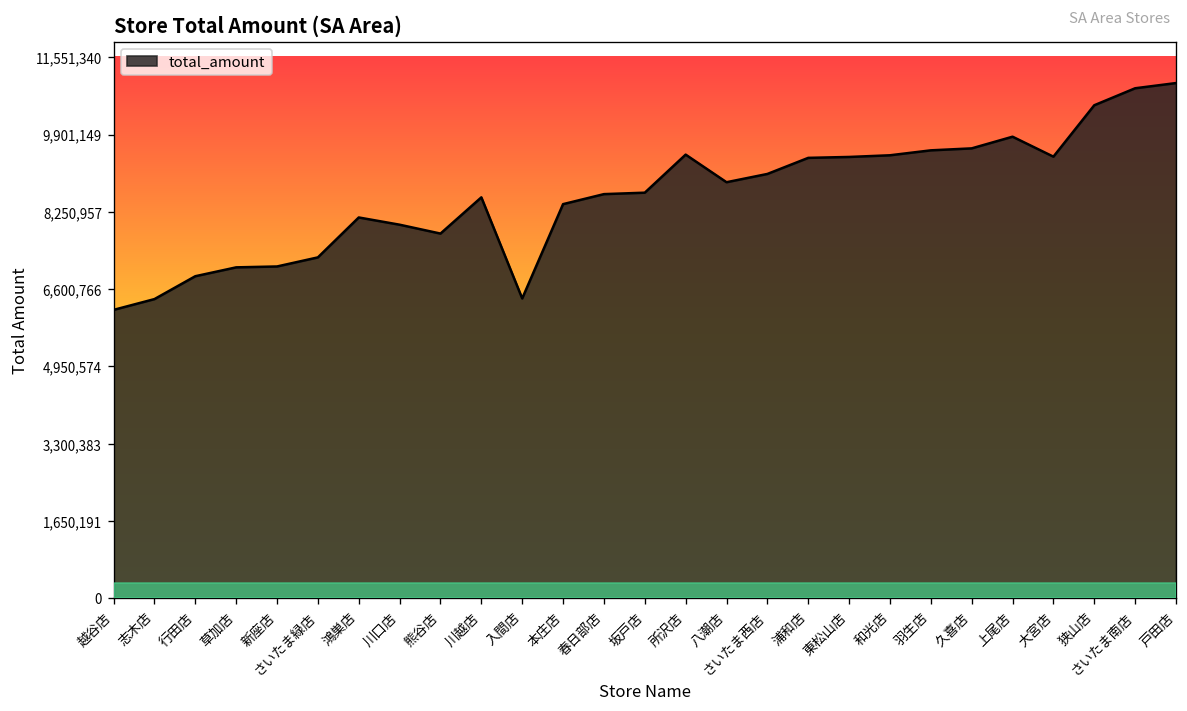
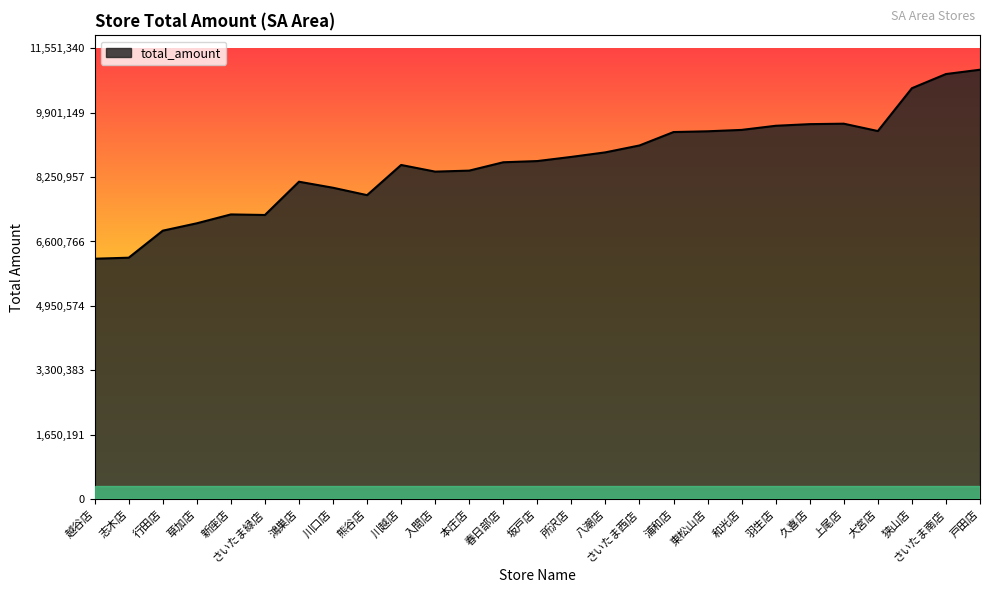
  {
    "越谷店": "6,200,000",
-   "志木店": "6,400,000",
+   "志木店": "6,200,000",
    "行田店": "6,900,000",
    "草加店": "7,100,000",
-   "新座店": "7,100,000",
+   "新座店": "7,300,000",
    "さいたま緑店": "7,300,000",
    "鴻巣店": "8,100,000",
    "川口店": "8,000,000",
    "熊谷店": "7,800,000",
    "川越店": "8,600,000",
-   "入間店": "6,400,000",
+   "入間店": "8,400,000",
    "本庄店": "8,400,000",
    "春日部店": "8,600,000",
    "坂戸店": "8,700,000",
-   "所沢店": "9,500,000",
+   "所沢店": "8,800,000",
    "八潮店": "8,900,000",
    "さいたま西店": "9,100,000",
    "浦和店": "9,400,000",
    "東松山店": "9,400,000",
    "和光店": "9,500,000",
    "羽生店": "9,600,000",
    "久喜店": "9,600,000",
-   "上尾店": "9,900,000",
+   "上尾店": "9,600,000",
    "大宮店": "9,400,000",
    "狭山店": "10,500,000",
    "さいたま南店": "10,900,000",
    "戸田店": "11,000,000"
  }
